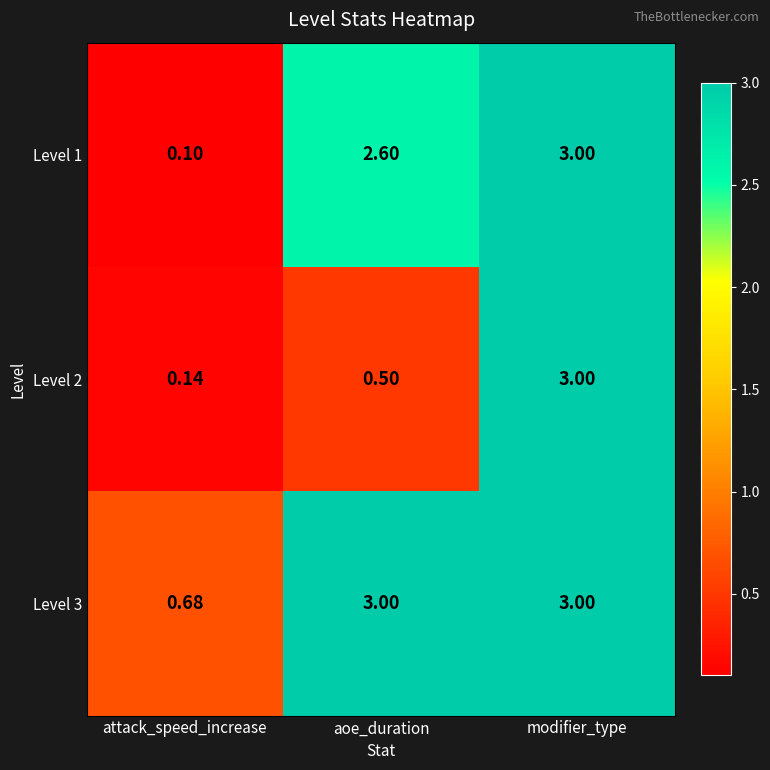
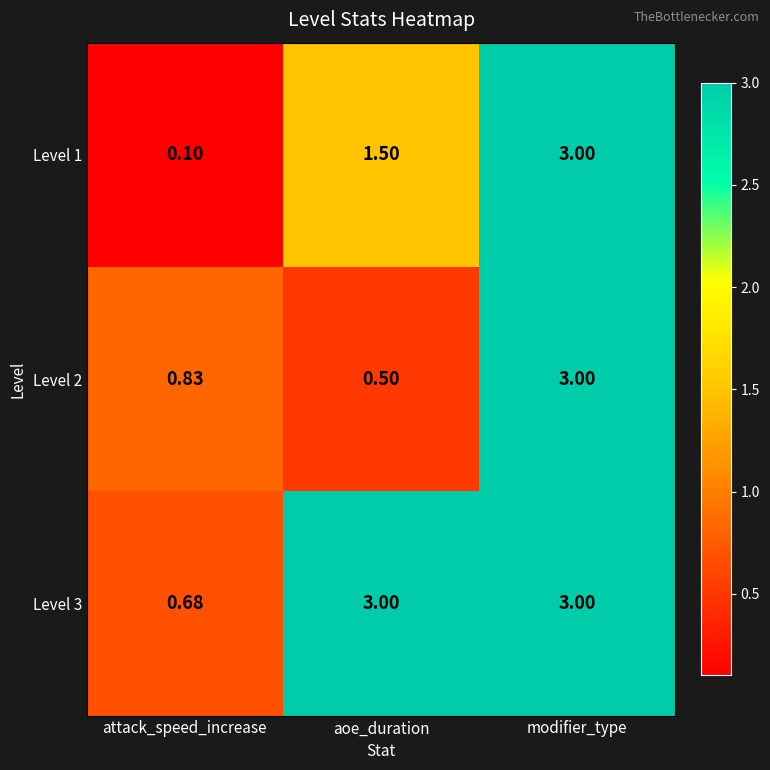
  {
    "Level 1": {
      "attack_speed_increase": 0.10,
-     "aoe_duration": 2.60,
+     "aoe_duration": 1.50,
      "modifier_type": 3.00
    },
    "Level 2": {
-     "attack_speed_increase": 0.14,
+     "attack_speed_increase": 0.83,
      "aoe_duration": 0.50,
      "modifier_type": 3.00
    },
    "Level 3": {
      "attack_speed_increase": 0.68,
      "aoe_duration": 3.00,
      "modifier_type": 3.00
    }
  }
